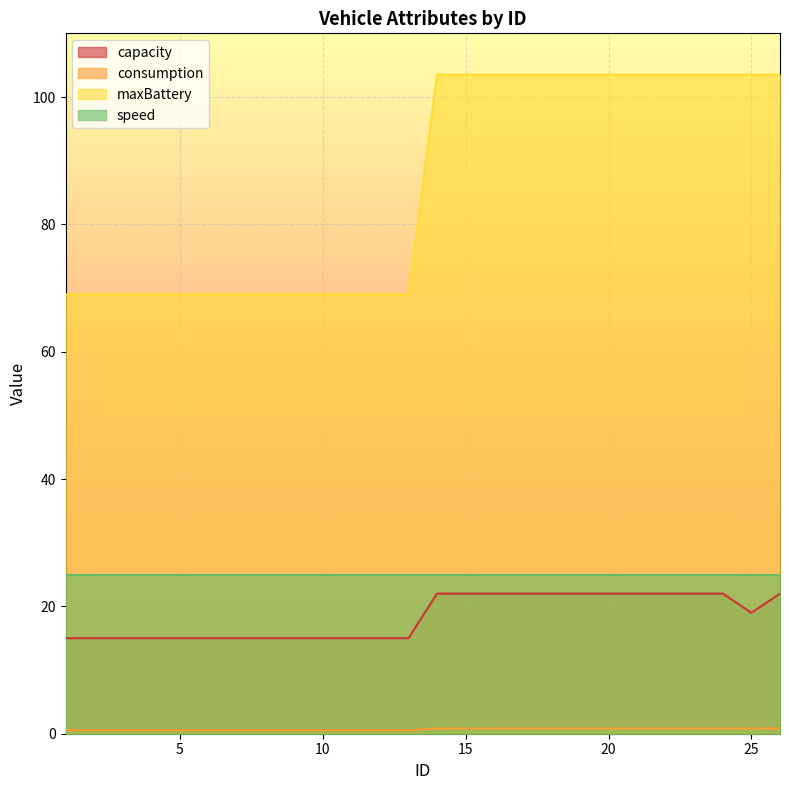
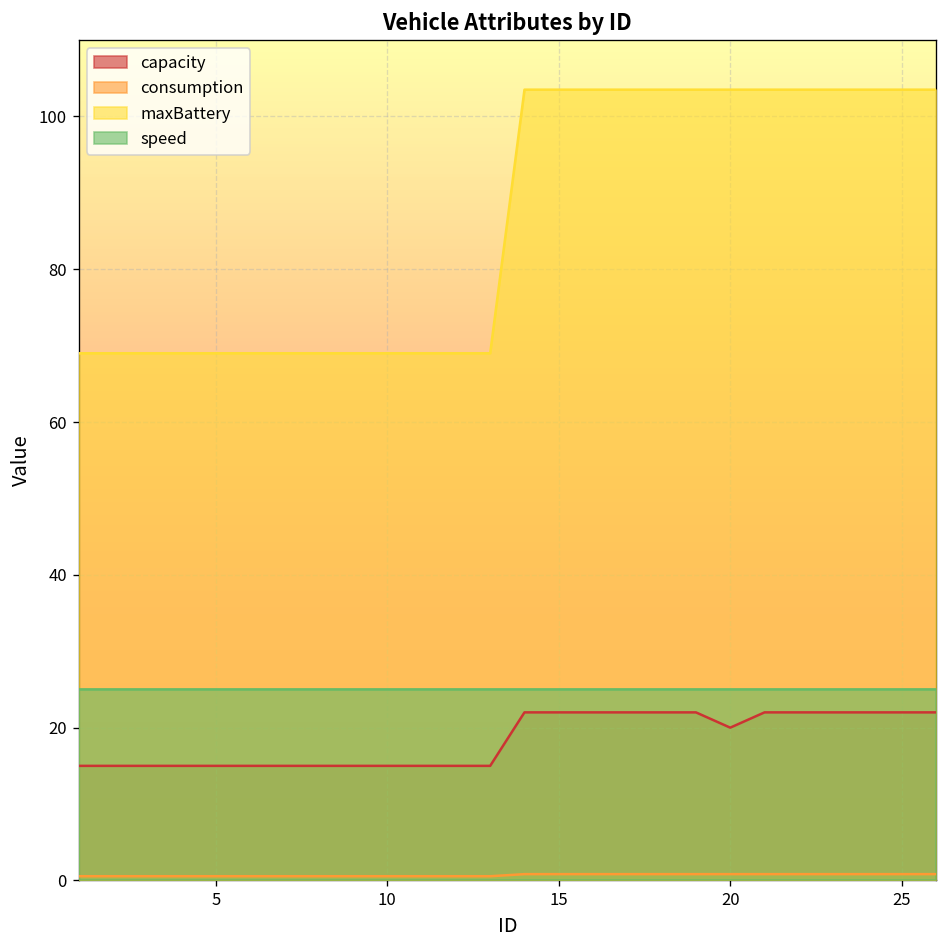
  {
    "capacity": {
      "5": 15,
      "10": 15,
      "15": 22,
-     "20": 22,
-     "25": 19
+     "20": 20,
+     "25": 22
    },
    "consumption": {
      "5": 1,
      "10": 1,
      "15": 1,
      "20": 1,
      "25": 1
    },
    "maxBattery": {
      "5": 69,
      "10": 69,
      "15": 104,
      "20": 104,
      "25": 104
    },
    "speed": {
      "5": 25,
      "10": 25,
      "15": 25,
      "20": 25,
      "25": 25
    }
  }
